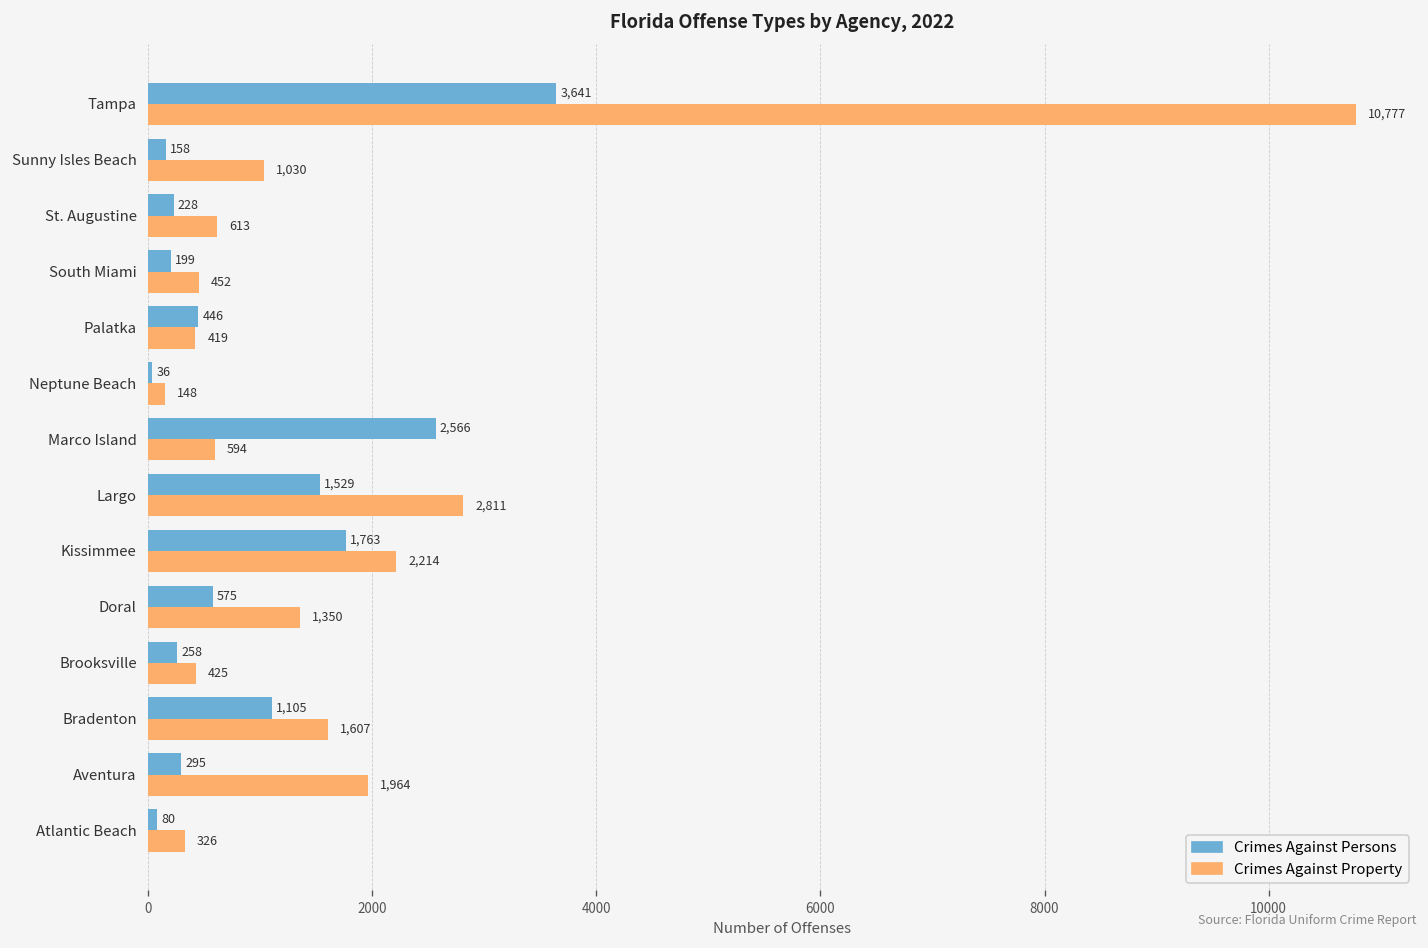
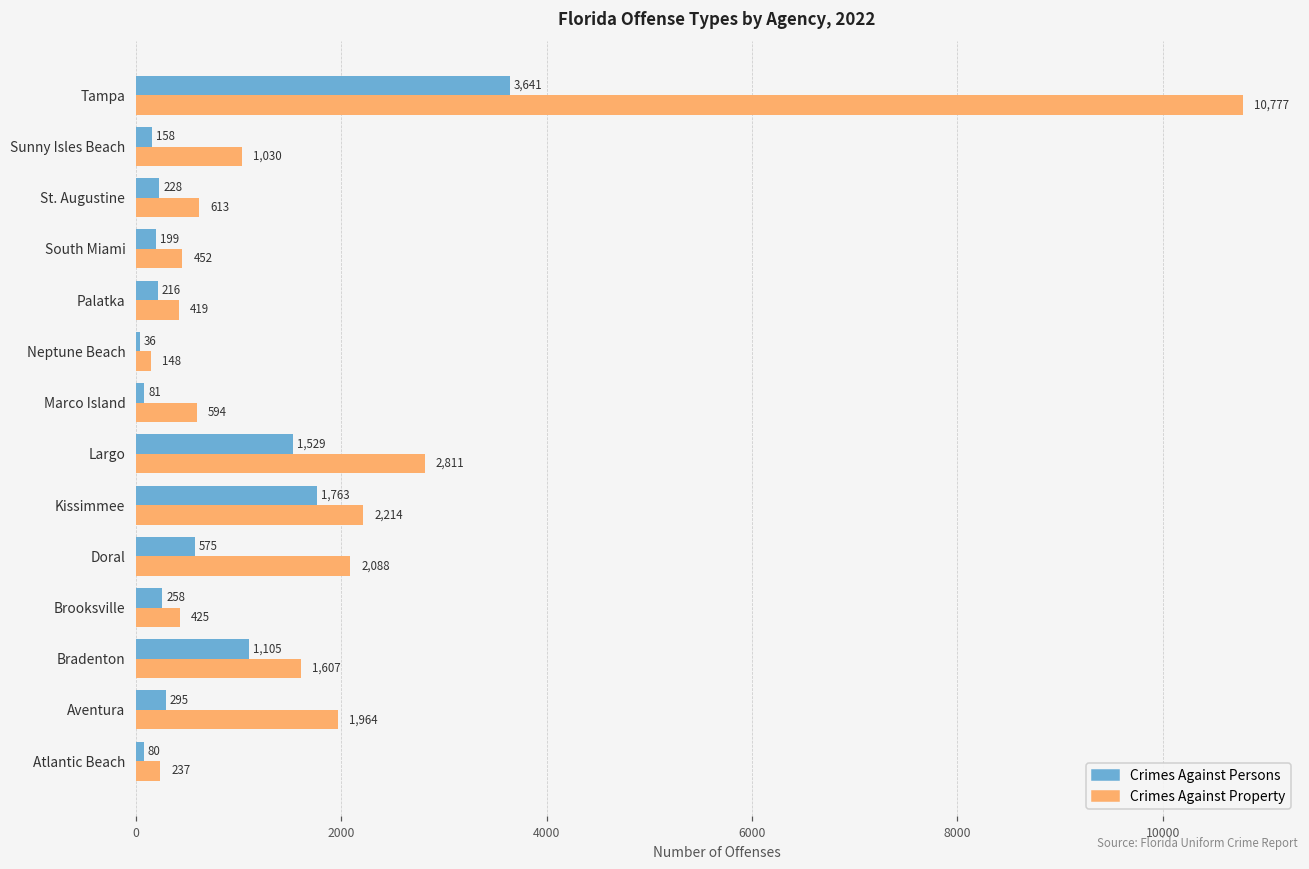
  {
    "Crimes Against Persons": {
      "Tampa": "3,641",
      "Sunny Isles Beach": "158",
      "St. Augustine": "228",
      "South Miami": "199",
-     "Palatka": "446",
+     "Palatka": "216",
      "Neptune Beach": "36",
-     "Marco Island": "2,566",
+     "Marco Island": "81",
      "Largo": "1,529",
      "Kissimmee": "1,763",
      "Doral": "575",
      "Brooksville": "258",
      "Bradenton": "1,105",
      "Aventura": "295",
      "Atlantic Beach": "80"
    },
    "Crimes Against Property": {
      "Tampa": "10,777",
      "Sunny Isles Beach": "1,030",
      "St. Augustine": "613",
      "South Miami": "452",
      "Palatka": "419",
      "Neptune Beach": "148",
      "Marco Island": "594",
      "Largo": "2,811",
      "Kissimmee": "2,214",
-     "Doral": "1,350",
+     "Doral": "2,088",
      "Brooksville": "425",
      "Bradenton": "1,607",
      "Aventura": "1,964",
-     "Atlantic Beach": "326"
+     "Atlantic Beach": "237"
    }
  }
